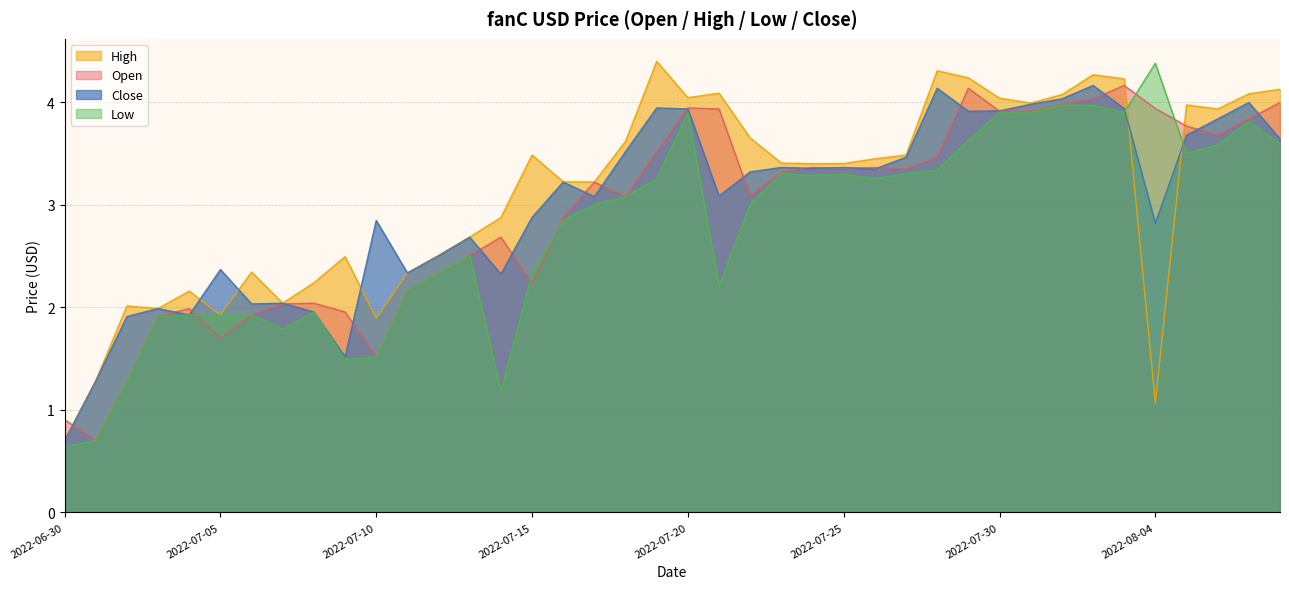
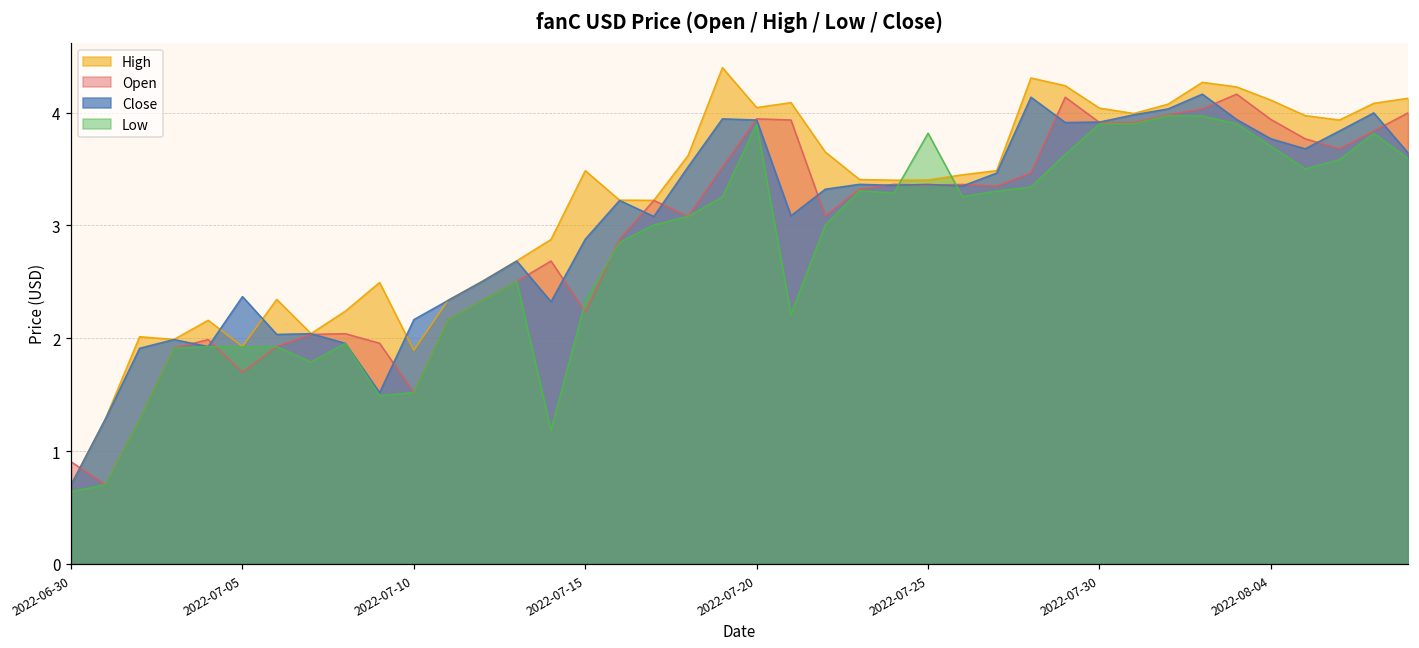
  {
    "High": {
      "2022-07-10": 1.89,
      "2022-07-15": 3.49,
      "2022-07-20": 4.05,
      "2022-07-25": 3.40,
      "2022-07-30": 4.04,
-     "2022-08-04": 1.07
+     "2022-08-04": 4.11
    },
    "Open": {
      "2022-06-30": 0.90,
      "2022-07-05": 1.70,
      "2022-07-15": 2.23,
      "2022-08-04": 3.94
    },
    "Close": {
      "2022-07-05": 2.37,
-     "2022-07-10": 2.85,
+     "2022-07-10": 2.17,
      "2022-07-15": 2.88,
-     "2022-08-04": 2.82
+     "2022-08-04": 3.77
    },
    "Low": {
      "2022-06-30": 0.64,
      "2022-07-15": 2.32,
      "2022-07-20": 3.90,
-     "2022-07-25": 3.30,
-     "2022-08-04": 4.38
+     "2022-07-25": 3.82,
+     "2022-08-04": 3.70
    }
  }
